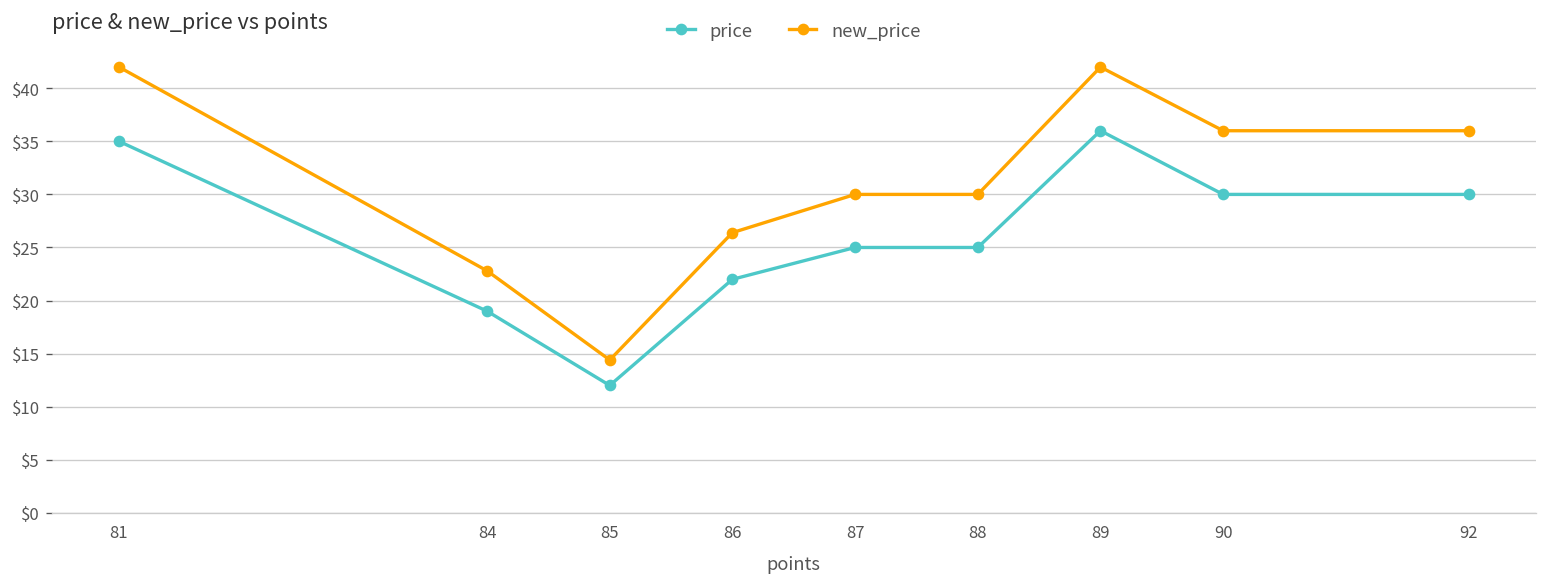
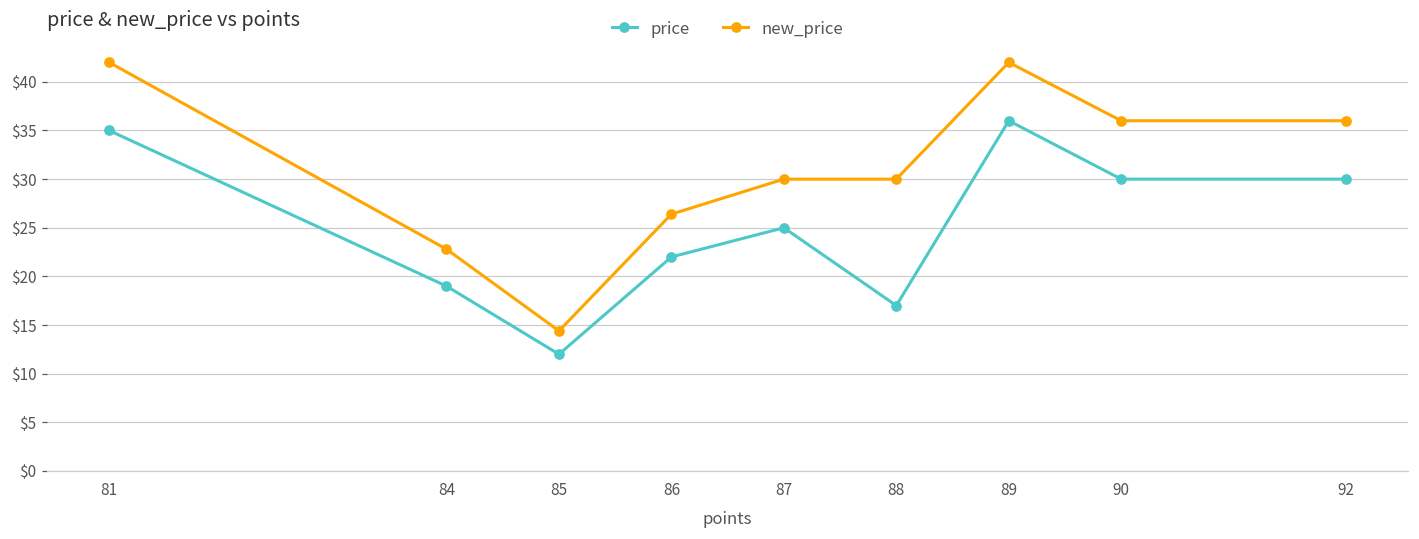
  {
    "price": {
      "81": "$35",
      "84": "$19",
      "85": "$12",
      "86": "$22",
      "87": "$25",
-     "88": "$25",
+     "88": "$17",
      "89": "$36",
      "90": "$30",
      "92": "$30"
    },
    "new_price": {
      "81": "$42",
      "84": "$23",
      "85": "$14",
      "86": "$26",
      "87": "$30",
      "88": "$30",
      "89": "$42",
      "90": "$36",
      "92": "$36"
    }
  }
